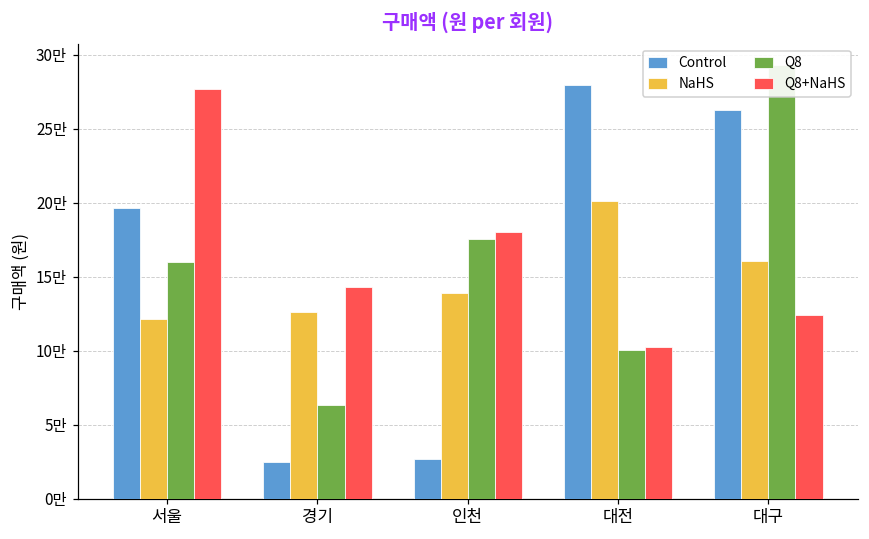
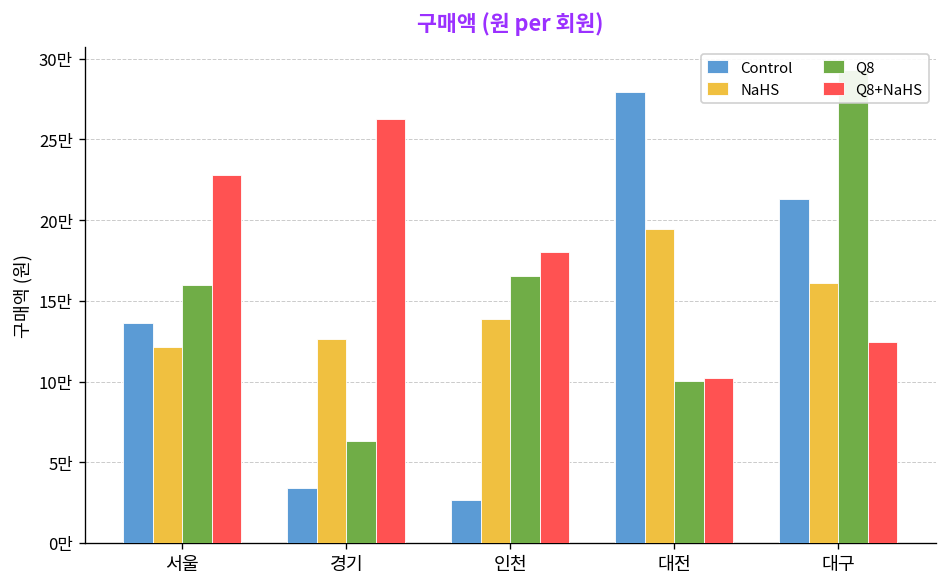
  {
    "Control": {
-     "서울": "19.6만",
-     "경기": "2.5만",
+     "서울": "13.6만",
+     "경기": "3.4만",
      "인천": "2.6만",
      "대전": "27.9만",
-     "대구": "26.2만"
+     "대구": "21.3만"
    },
    "NaHS": {
      "서울": "12.2만",
      "경기": "12.6만",
      "인천": "13.9만",
-     "대전": "20.1만",
+     "대전": "19.4만",
      "대구": "16.1만"
    },
    "Q8": {
      "서울": "16.0만",
      "경기": "6.3만",
-     "인천": "17.5만",
+     "인천": "16.5만",
      "대전": "10.0만"
    },
    "Q8+NaHS": {
-     "서울": "27.7만",
-     "경기": "14.3만",
+     "서울": "22.8만",
+     "경기": "26.3만",
      "인천": "18.1만",
      "대전": "10.2만",
      "대구": "12.4만"
    }
  }
